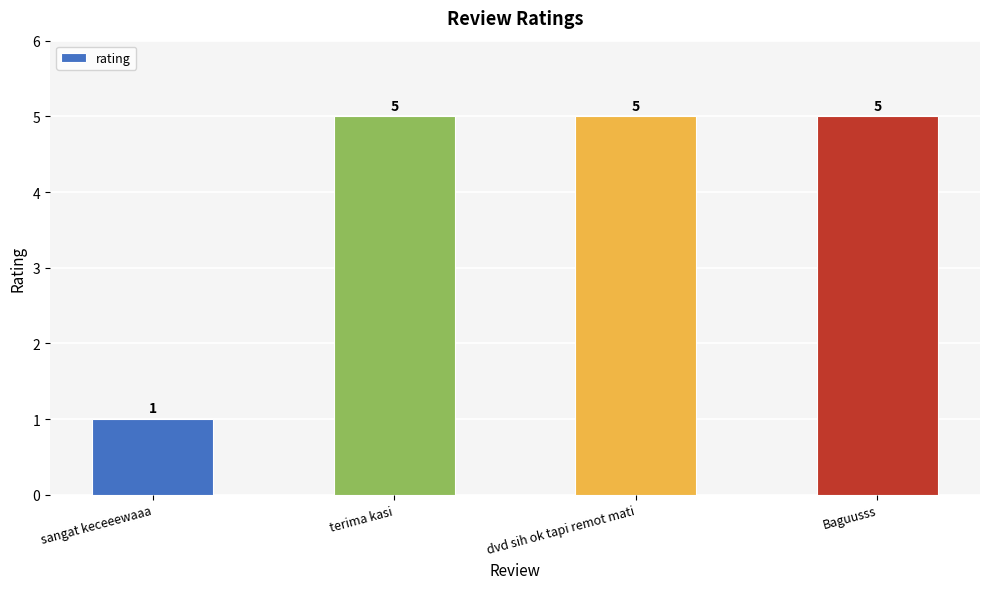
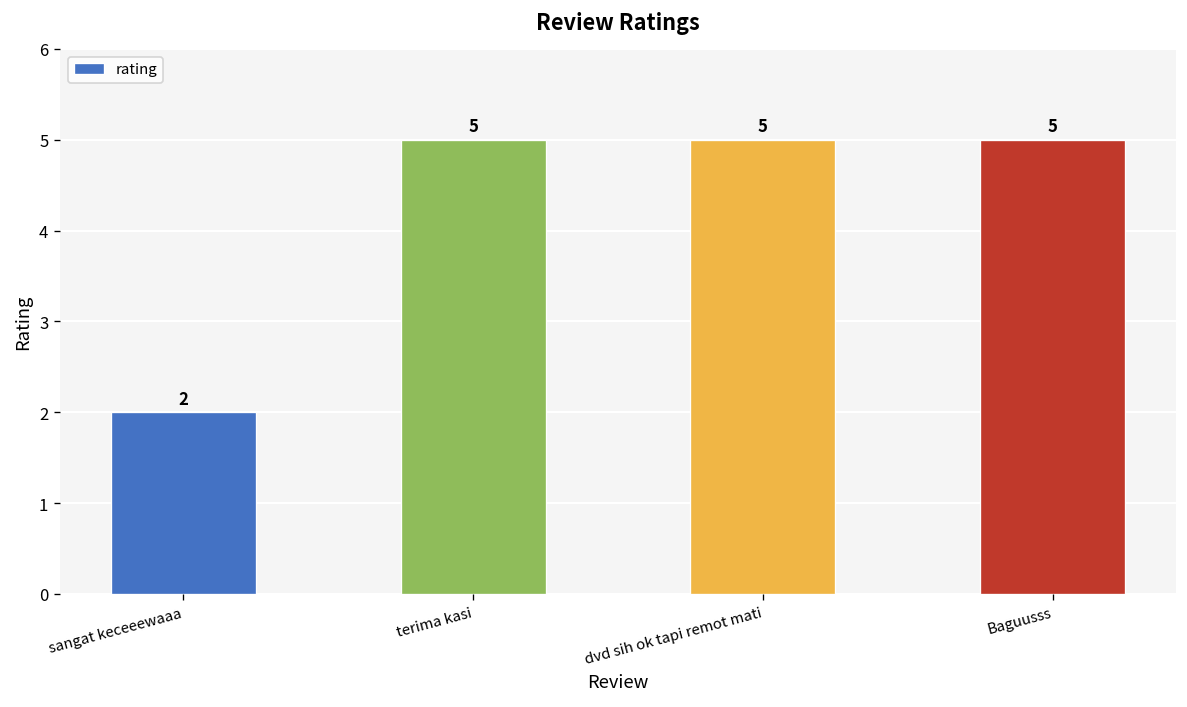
  {
-   "sangat keceeewaaa": 1,
+   "sangat keceeewaaa": 2,
    "terima kasi": 5,
    "dvd sih ok tapi remot mati": 5,
    "Baguusss": 5
  }
